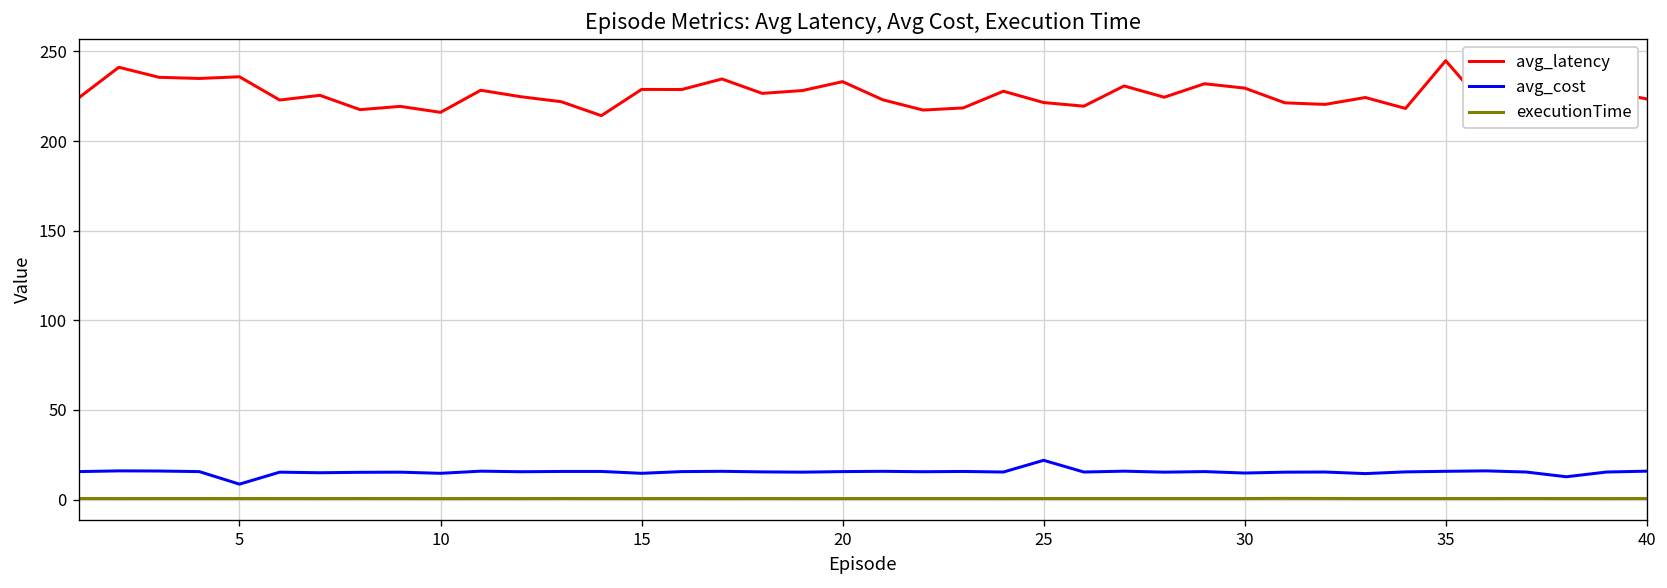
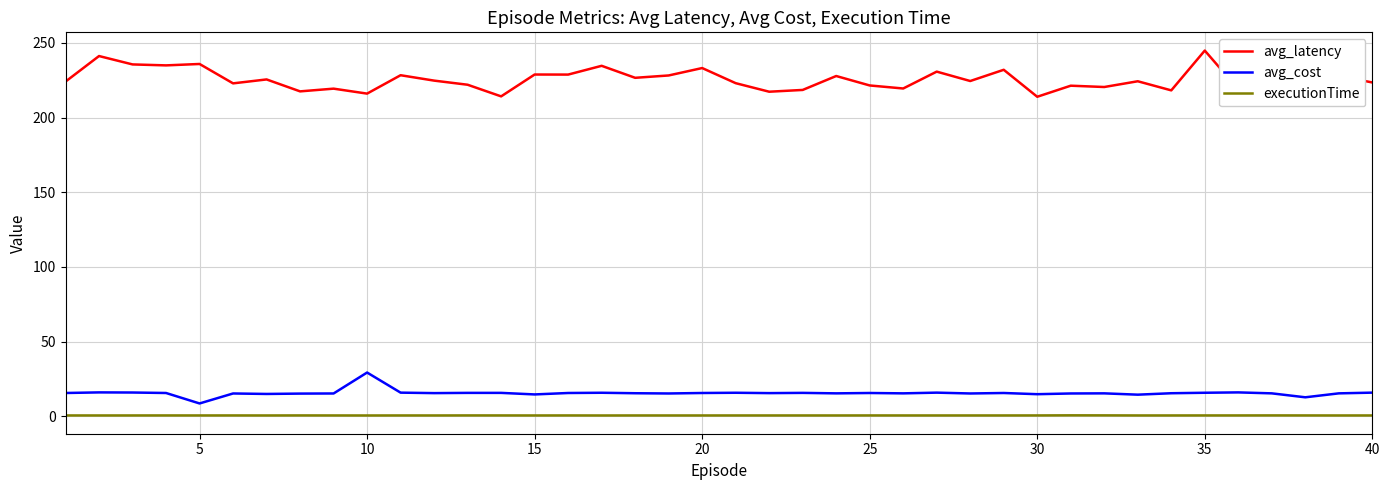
  {
    "avg_latency": {
      "5": 236,
      "10": 216,
      "15": 229,
      "20": 233,
      "25": 221,
-     "30": 230,
+     "30": 214,
      "35": 245,
      "40": 223
    },
    "avg_cost": {
      "5": 9,
-     "10": 15,
+     "10": 29,
      "15": 15,
      "20": 16,
-     "25": 22,
+     "25": 16,
      "30": 15,
      "35": 16,
      "40": 16
    },
    "executionTime": {
      "5": 1,
      "10": 1,
      "15": 1,
      "20": 1,
      "25": 1,
      "30": 1,
      "35": 1,
      "40": 1
    }
  }
